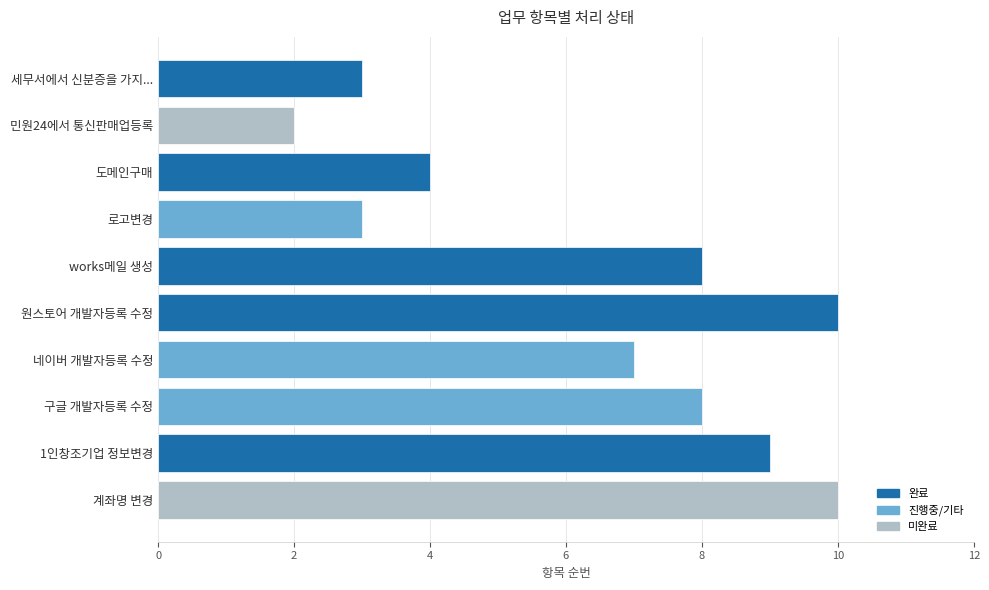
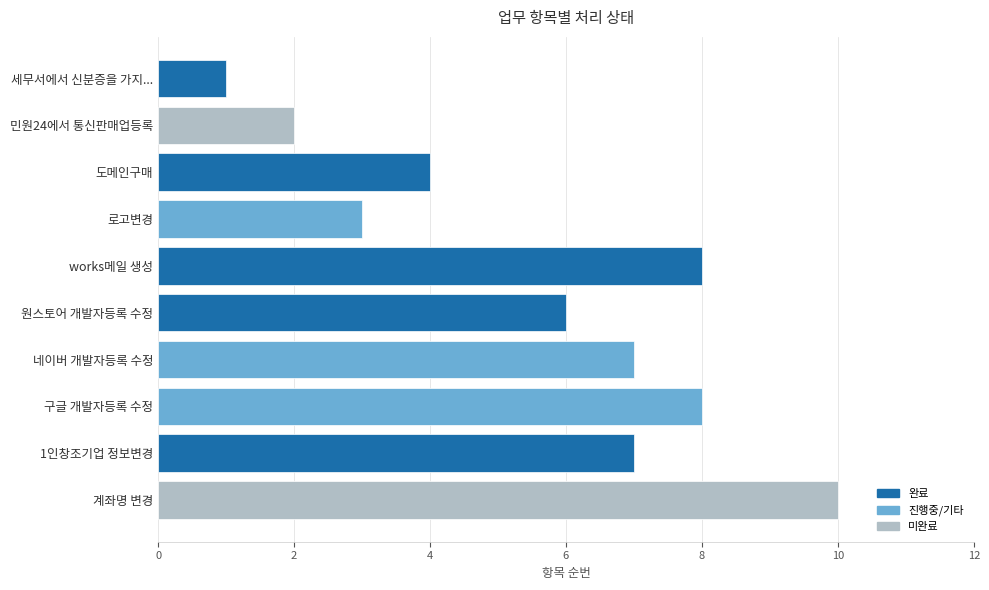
  {
-   "세무서에서 신분증을 가지...": 3,
+   "세무서에서 신분증을 가지...": 1,
    "민원24에서 통신판매업등록": 2,
    "도메인구매": 4,
    "로고변경": 3,
    "works메일 생성": 8,
-   "원스토어 개발자등록 수정": 10,
+   "원스토어 개발자등록 수정": 6,
    "네이버 개발자등록 수정": 7,
    "구글 개발자등록 수정": 8,
-   "1인창조기업 정보변경": 9,
+   "1인창조기업 정보변경": 7,
    "계좌명 변경": 10
  }
